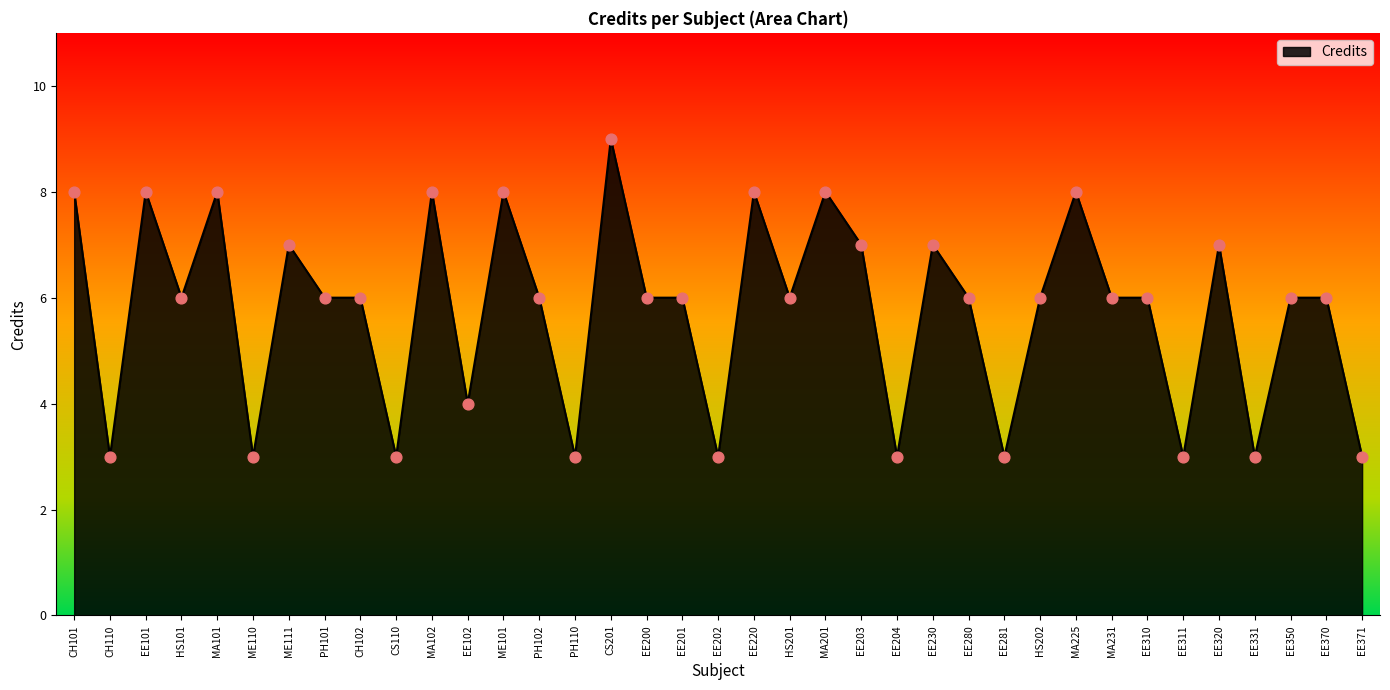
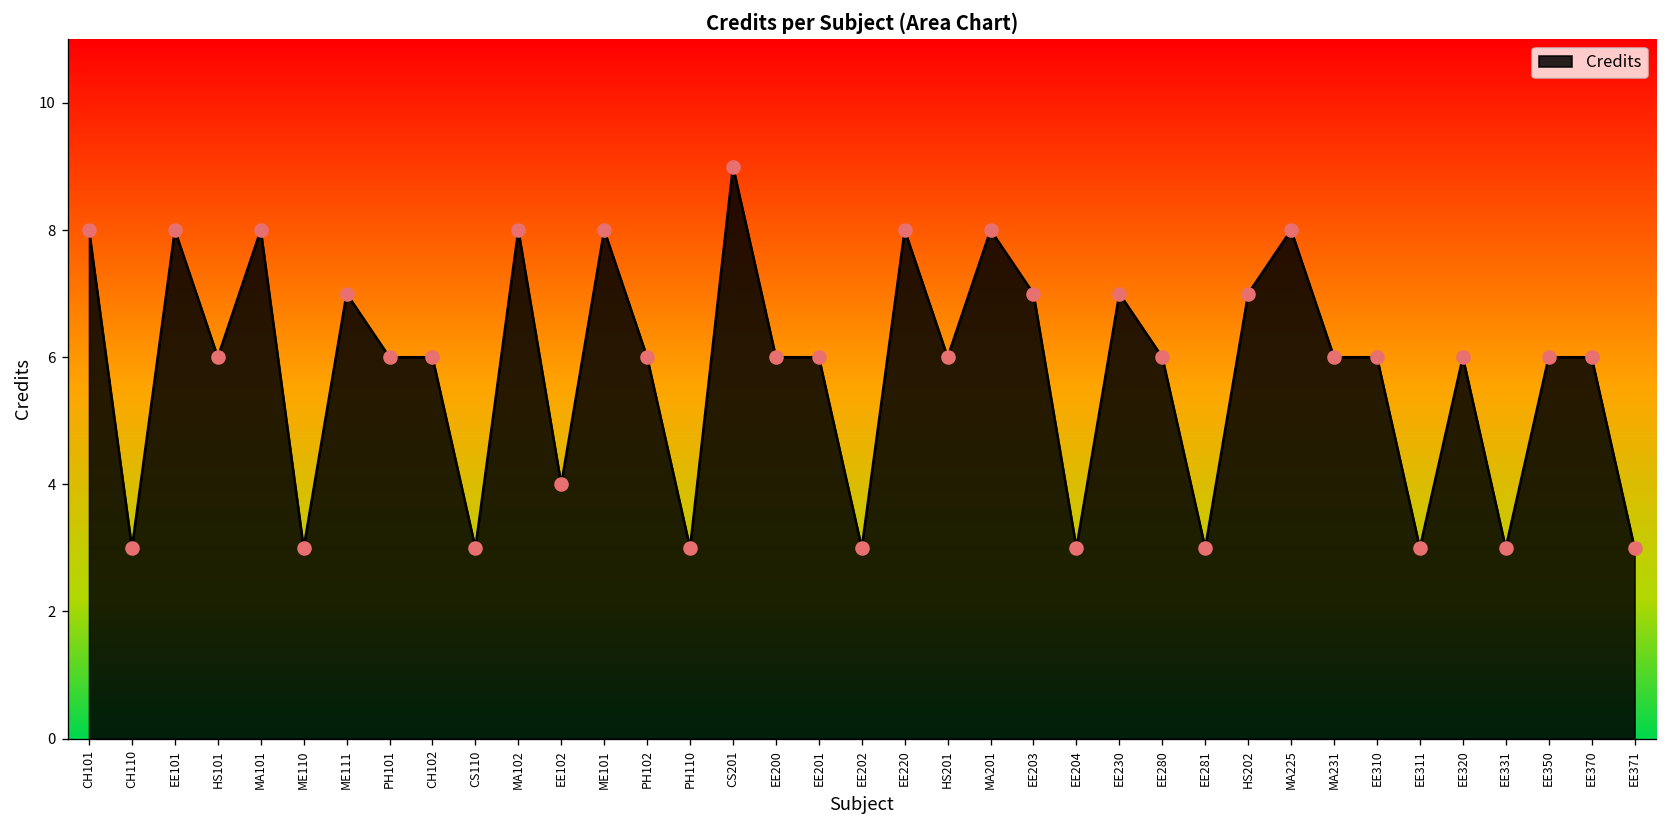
  {
    "CH101": 8,
    "CH110": 3,
    "EE101": 8,
    "HS101": 6,
    "MA101": 8,
    "ME110": 3,
    "ME111": 7,
    "PH101": 6,
    "CH102": 6,
    "CS110": 3,
    "MA102": 8,
    "EE102": 4,
    "ME101": 8,
    "PH102": 6,
    "PH110": 3,
    "CS201": 9,
    "EE200": 6,
    "EE201": 6,
    "EE202": 3,
    "EE220": 8,
    "HS201": 6,
    "MA201": 8,
    "EE203": 7,
    "EE204": 3,
    "EE230": 7,
    "EE280": 6,
    "EE281": 3,
-   "HS202": 6,
+   "HS202": 7,
    "MA225": 8,
    "MA231": 6,
    "EE310": 6,
    "EE311": 3,
-   "EE320": 7,
+   "EE320": 6,
    "EE331": 3,
    "EE350": 6,
    "EE370": 6,
    "EE371": 3
  }
